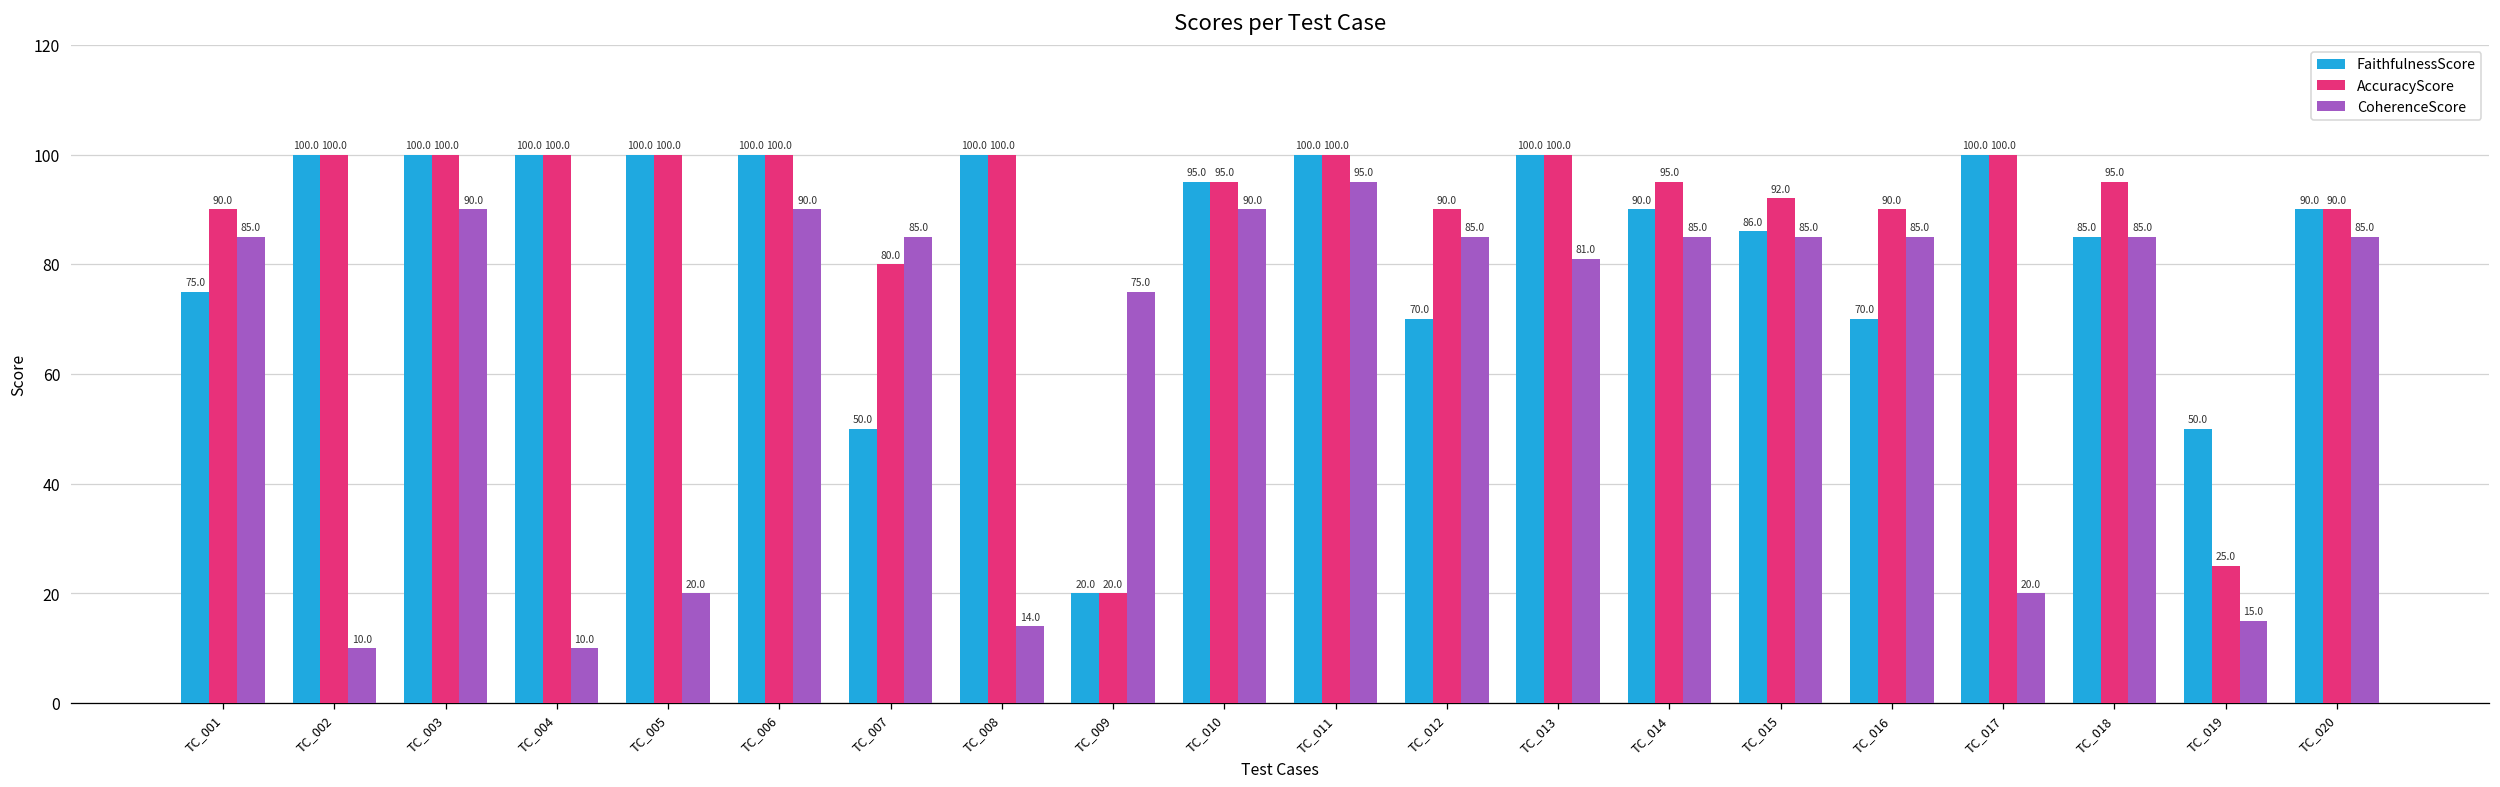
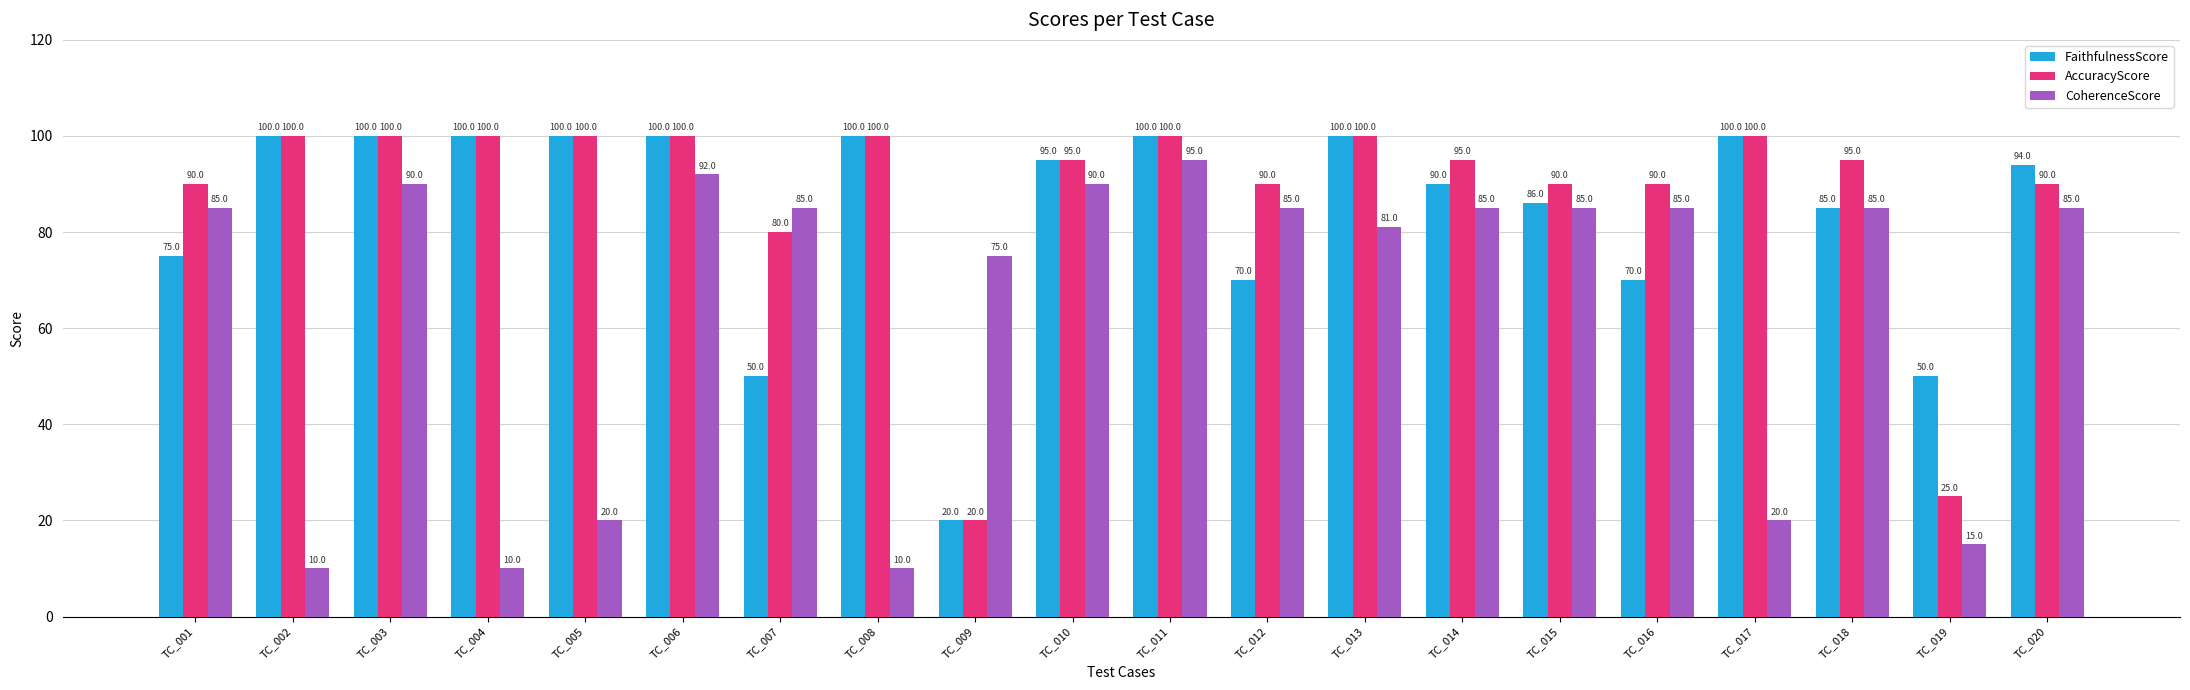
  {
    "FaithfulnessScore": {
      "TC_001": 75.0,
      "TC_002": 100.0,
      "TC_003": 100.0,
      "TC_004": 100.0,
      "TC_005": 100.0,
      "TC_006": 100.0,
      "TC_007": 50.0,
      "TC_008": 100.0,
      "TC_009": 20.0,
      "TC_010": 95.0,
      "TC_011": 100.0,
      "TC_012": 70.0,
      "TC_013": 100.0,
      "TC_014": 90.0,
      "TC_015": 86.0,
      "TC_016": 70.0,
      "TC_017": 100.0,
      "TC_018": 85.0,
      "TC_019": 50.0,
-     "TC_020": 90.0
+     "TC_020": 94.0
    },
    "AccuracyScore": {
      "TC_001": 90.0,
      "TC_002": 100.0,
      "TC_003": 100.0,
      "TC_004": 100.0,
      "TC_005": 100.0,
      "TC_006": 100.0,
      "TC_007": 80.0,
      "TC_008": 100.0,
      "TC_009": 20.0,
      "TC_010": 95.0,
      "TC_011": 100.0,
      "TC_012": 90.0,
      "TC_013": 100.0,
      "TC_014": 95.0,
-     "TC_015": 92.0,
+     "TC_015": 90.0,
      "TC_016": 90.0,
      "TC_017": 100.0,
      "TC_018": 95.0,
      "TC_019": 25.0,
      "TC_020": 90.0
    },
    "CoherenceScore": {
      "TC_001": 85.0,
      "TC_002": 10.0,
      "TC_003": 90.0,
      "TC_004": 10.0,
      "TC_005": 20.0,
-     "TC_006": 90.0,
+     "TC_006": 92.0,
      "TC_007": 85.0,
-     "TC_008": 14.0,
+     "TC_008": 10.0,
      "TC_009": 75.0,
      "TC_010": 90.0,
      "TC_011": 95.0,
      "TC_012": 85.0,
      "TC_013": 81.0,
      "TC_014": 85.0,
      "TC_015": 85.0,
      "TC_016": 85.0,
      "TC_017": 20.0,
      "TC_018": 85.0,
      "TC_019": 15.0,
      "TC_020": 85.0
    }
  }
